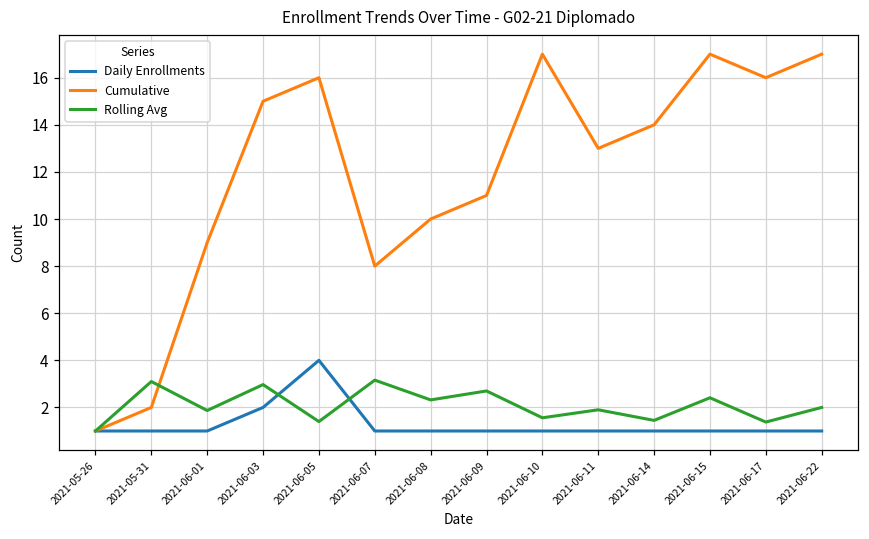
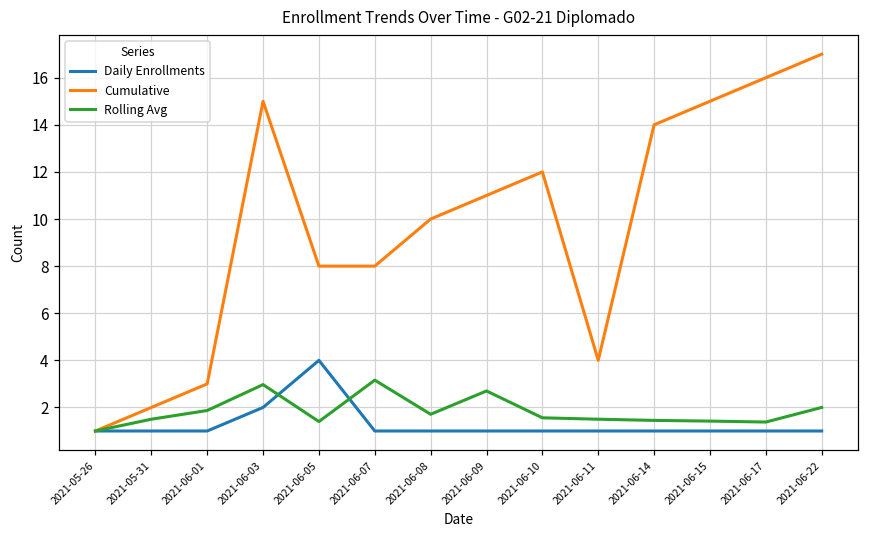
  {
    "Daily Enrollments": {
      "2021-05-31": 1.0,
      "2021-06-01": 1.0,
      "2021-06-03": 2.0,
      "2021-06-05": 4.0,
      "2021-06-07": 1.0,
      "2021-06-08": 1.0,
      "2021-06-09": 1.0,
      "2021-06-10": 1.0,
      "2021-06-11": 1.0,
      "2021-06-14": 1.0,
      "2021-06-15": 1.0,
      "2021-06-17": 1.0,
      "2021-06-22": 1.0
    },
    "Cumulative": {
      "2021-05-31": 2,
-     "2021-06-01": 9,
+     "2021-06-01": 3,
      "2021-06-03": 15,
-     "2021-06-05": 16,
+     "2021-06-05": 8,
      "2021-06-07": 8,
      "2021-06-08": 10,
      "2021-06-09": 11,
-     "2021-06-10": 17,
-     "2021-06-11": 13,
+     "2021-06-10": 12,
+     "2021-06-11": 4,
      "2021-06-14": 14,
-     "2021-06-15": 17,
+     "2021-06-15": 15,
      "2021-06-17": 16,
      "2021-06-22": 17
    },
    "Rolling Avg": {
-     "2021-05-31": 3.1,
+     "2021-05-31": 1.5,
      "2021-06-01": 1.9,
      "2021-06-03": 3.0,
      "2021-06-05": 1.4,
      "2021-06-07": 3.2,
-     "2021-06-08": 2.3,
+     "2021-06-08": 1.7,
      "2021-06-09": 2.7,
      "2021-06-10": 1.6,
-     "2021-06-11": 1.9,
+     "2021-06-11": 1.5,
      "2021-06-14": 1.5,
-     "2021-06-15": 2.4,
+     "2021-06-15": 1.4,
      "2021-06-17": 1.4,
      "2021-06-22": 2.0
    }
  }
